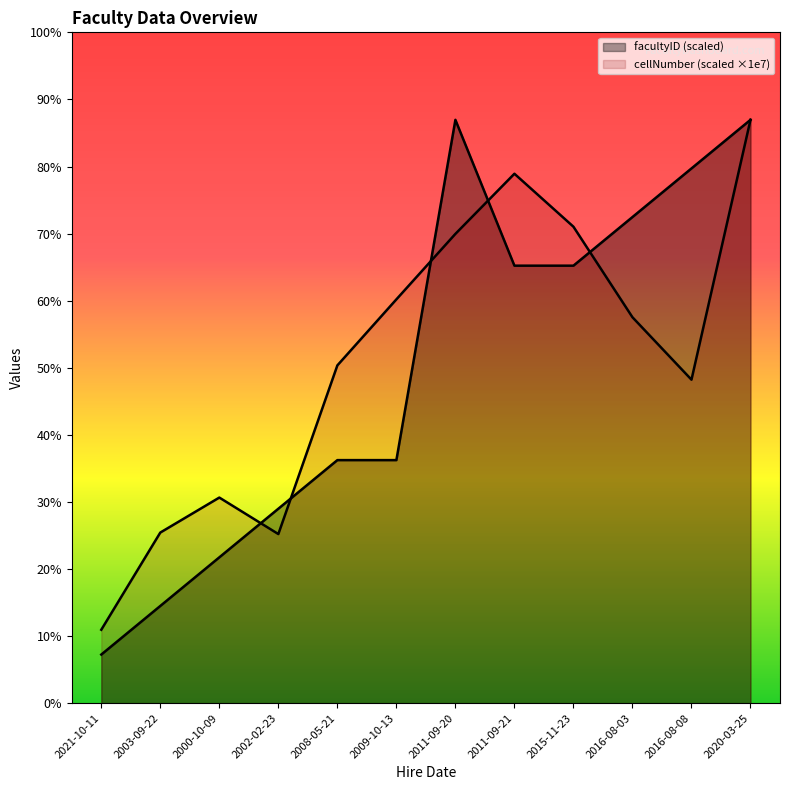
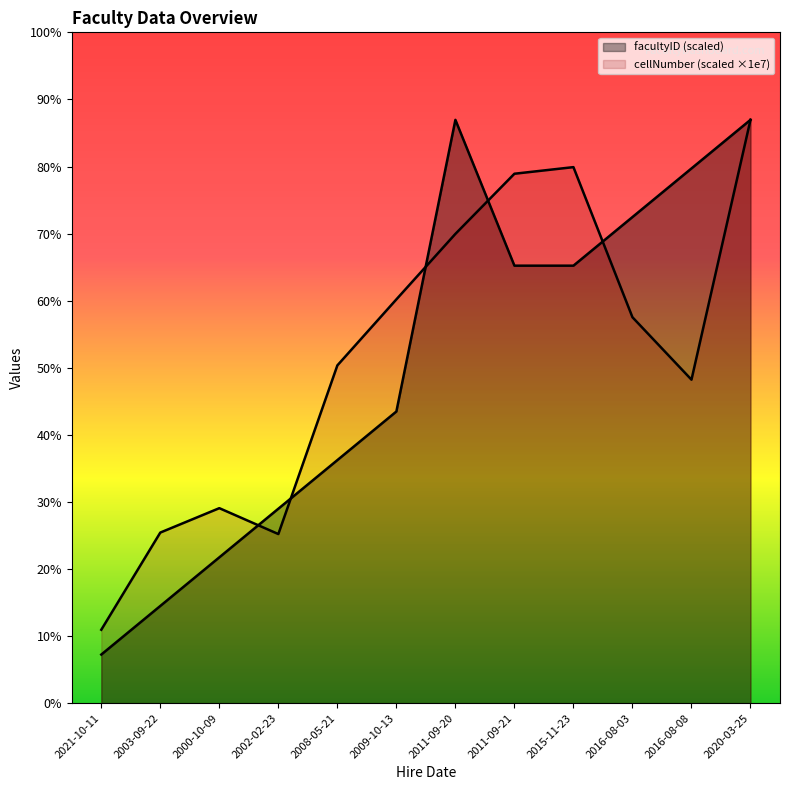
  {
    "facultyID (scaled)": {
      "2021-10-11": "7%",
      "2003-09-22": "14%",
      "2000-10-09": "22%",
      "2002-02-23": "29%",
      "2008-05-21": "36%",
-     "2009-10-13": "36%",
+     "2009-10-13": "43%",
      "2011-09-20": "87%",
      "2011-09-21": "65%",
      "2015-11-23": "65%",
      "2016-08-03": "72%",
      "2016-08-08": "80%"
    },
    "cellNumber (scaled ×1e7)": {
      "2021-10-11": "11%",
      "2003-09-22": "25%",
-     "2000-10-09": "31%",
+     "2000-10-09": "29%",
      "2002-02-23": "25%",
      "2008-05-21": "50%",
      "2009-10-13": "60%",
      "2011-09-20": "70%",
      "2011-09-21": "79%",
-     "2015-11-23": "71%",
+     "2015-11-23": "80%",
      "2016-08-03": "58%",
      "2016-08-08": "48%"
    }
  }
